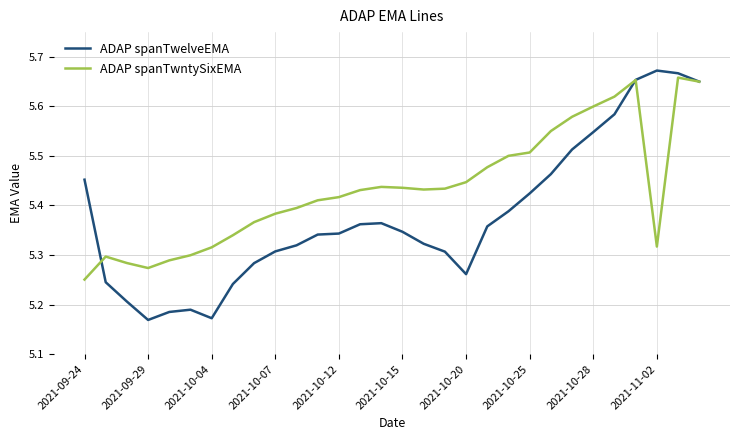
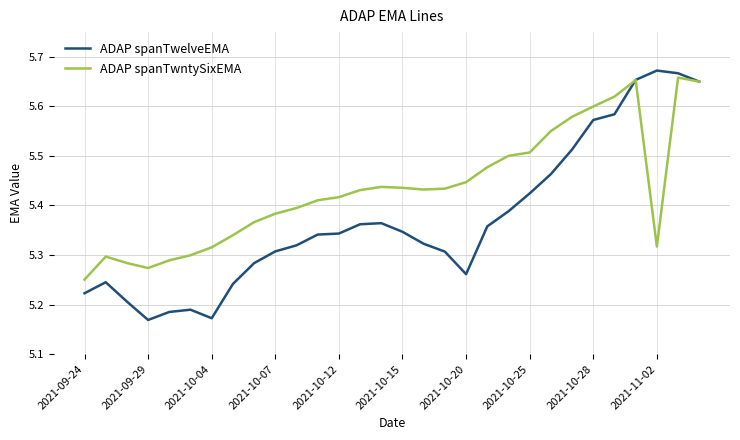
  {
    "ADAP spanTwelveEMA": {
-     "2021-09-24": 5.45,
+     "2021-09-24": 5.22,
      "2021-09-29": 5.17,
      "2021-10-04": 5.17,
      "2021-10-07": 5.31,
      "2021-10-12": 5.34,
      "2021-10-15": 5.35,
      "2021-10-20": 5.26,
      "2021-10-25": 5.42,
-     "2021-10-28": 5.55,
+     "2021-10-28": 5.57,
      "2021-11-02": 5.67
    },
    "ADAP spanTwntySixEMA": {
      "2021-09-24": 5.25,
      "2021-09-29": 5.27,
      "2021-10-04": 5.32,
      "2021-10-07": 5.38,
      "2021-10-12": 5.42,
      "2021-10-15": 5.44,
      "2021-10-20": 5.45,
      "2021-10-25": 5.51,
      "2021-10-28": 5.60,
      "2021-11-02": 5.32
    }
  }
